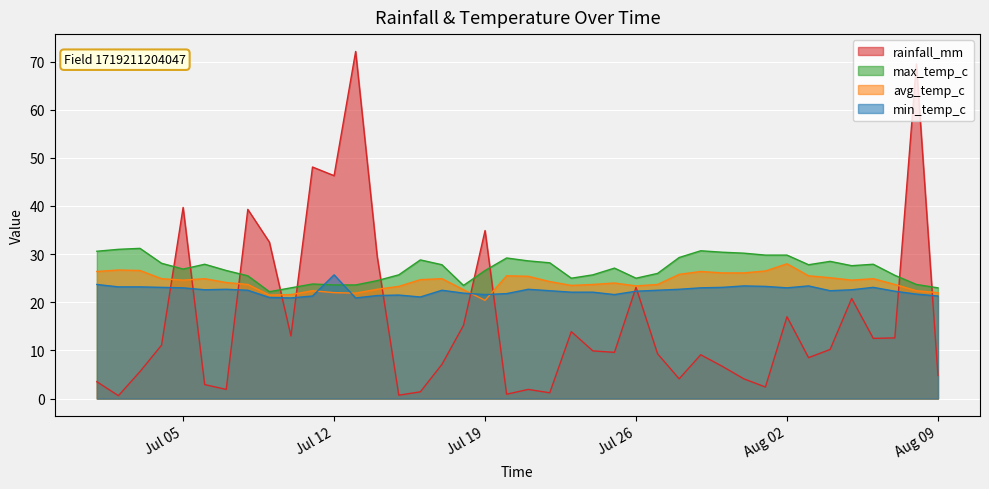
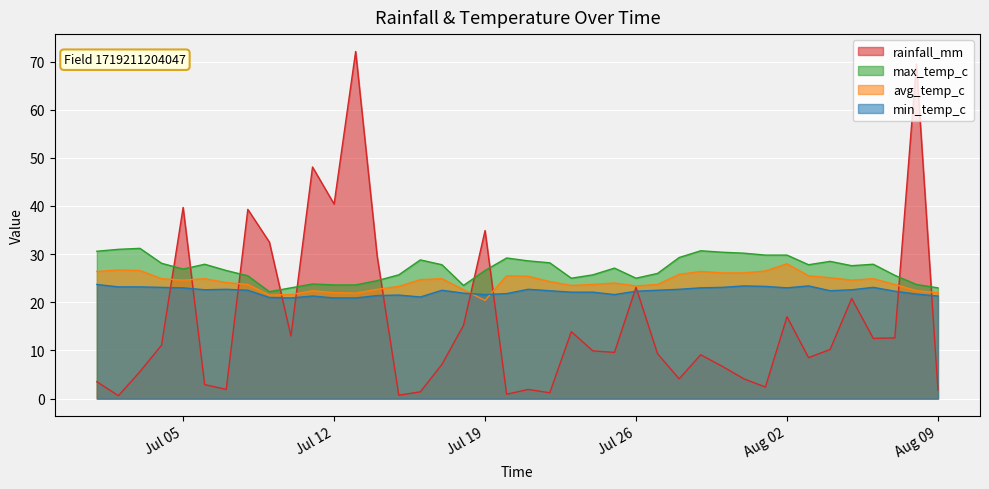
  {
    "rainfall_mm": {
      "Jul 05": 40,
-     "Jul 12": 46,
+     "Jul 12": 40,
      "Jul 19": 35,
      "Aug 02": 17,
-     "Aug 09": 5
+     "Aug 09": 2
    },
    "max_temp_c": {
      "Jul 05": 27,
      "Jul 12": 24,
      "Jul 19": 27,
      "Jul 26": 25,
      "Aug 02": 30,
      "Aug 09": 23
    },
    "avg_temp_c": {
      "Jul 05": 25,
      "Jul 12": 22,
      "Jul 19": 20,
      "Aug 02": 28,
      "Aug 09": 22
    },
    "min_temp_c": {
      "Jul 05": 23,
-     "Jul 12": 26,
+     "Jul 12": 21,
      "Jul 19": 22,
      "Jul 26": 22,
      "Aug 02": 23,
      "Aug 09": 21
    }
  }
